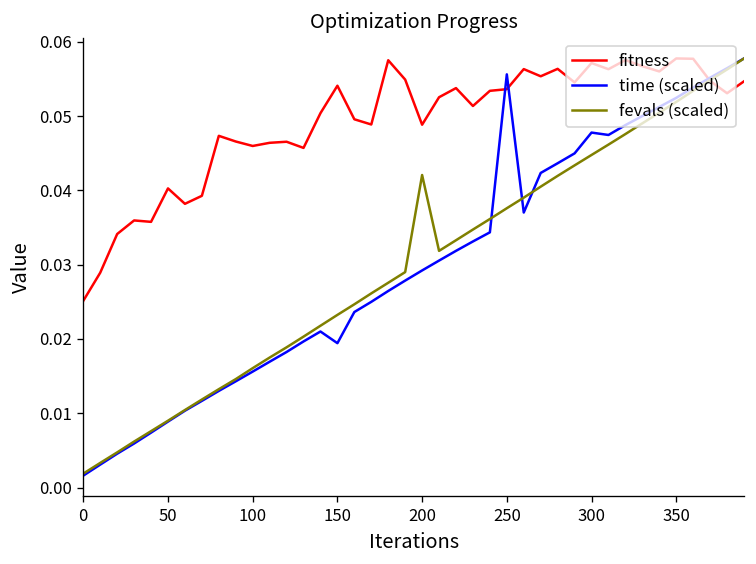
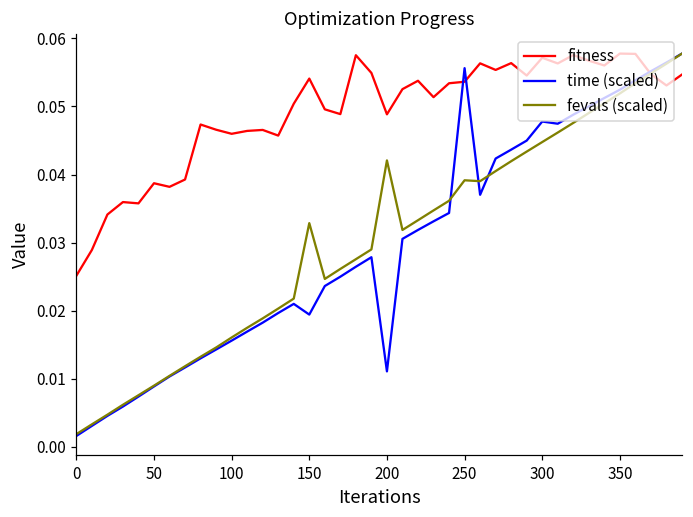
  {
    "fitness": {
      "0": 0.025,
-     "50": 0.040,
+     "50": 0.039,
      "100": 0.046,
      "150": 0.054,
      "200": 0.049,
      "250": 0.054
    },
    "time (scaled)": {
      "100": 0.016,
      "150": 0.019,
-     "200": 0.029,
+     "200": 0.011,
      "250": 0.056,
      "300": 0.048
    },
    "fevals (scaled)": {
      "100": 0.016,
-     "150": 0.023,
+     "150": 0.033,
      "200": 0.042,
-     "250": 0.038,
+     "250": 0.039,
      "300": 0.045
    }
  }
